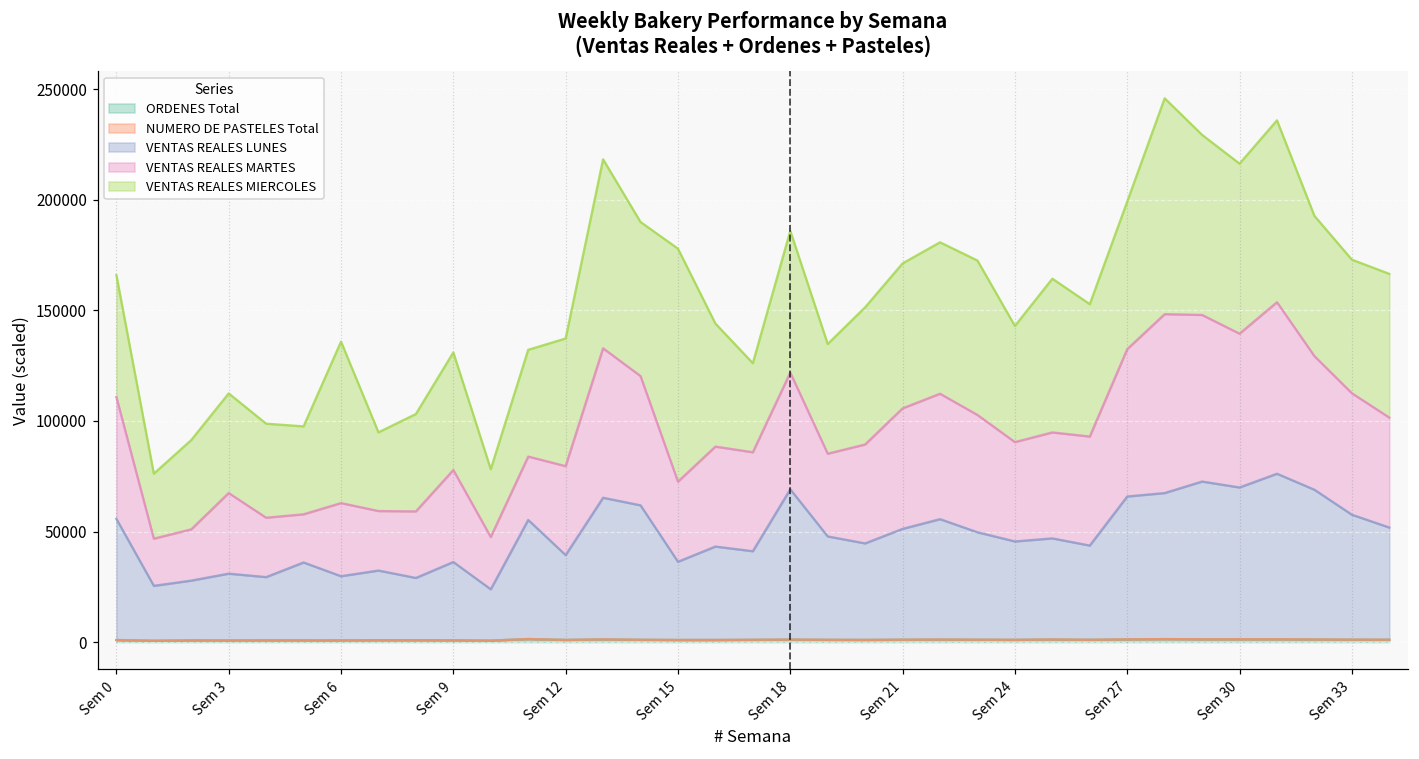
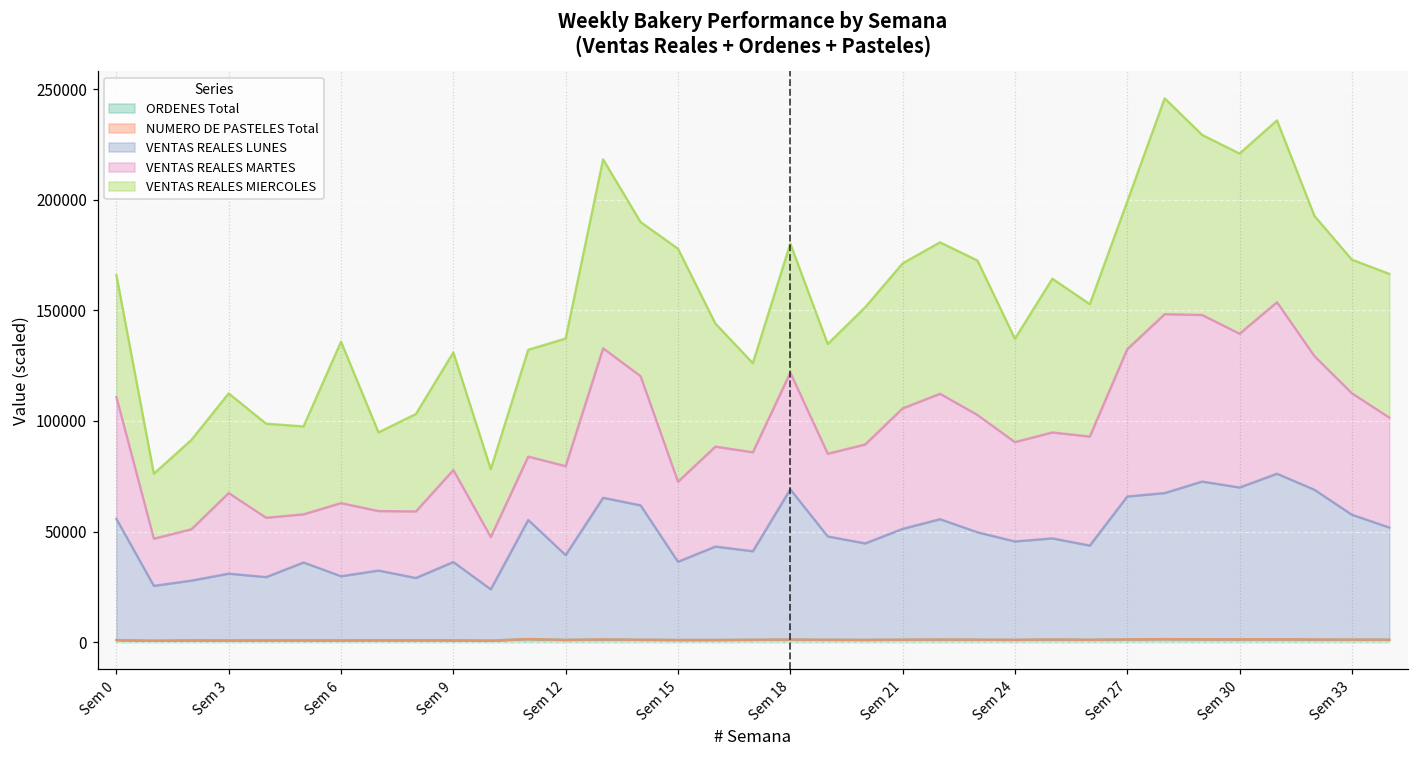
  {
    "NUMERO DE PASTELES Total": {
      "Sem 0": 1000,
      "Sem 3": 1000,
      "Sem 6": 1000,
      "Sem 9": 1000,
      "Sem 12": 1000,
      "Sem 15": 1000,
      "Sem 18": 1000,
      "Sem 21": 1000,
      "Sem 24": 1000,
      "Sem 27": 1000,
      "Sem 30": 1000,
      "Sem 33": 1000
    },
    "VENTAS REALES MIERCOLES": {
      "Sem 0": 55000,
      "Sem 3": 45000,
      "Sem 6": 73000,
      "Sem 9": 53000,
      "Sem 12": 58000,
      "Sem 15": 105000,
-     "Sem 18": 64000,
+     "Sem 18": 58000,
      "Sem 21": 66000,
-     "Sem 24": 53000,
+     "Sem 24": 47000,
      "Sem 27": 67000,
-     "Sem 30": 77000,
+     "Sem 30": 81000,
      "Sem 33": 60000
    }
  }
